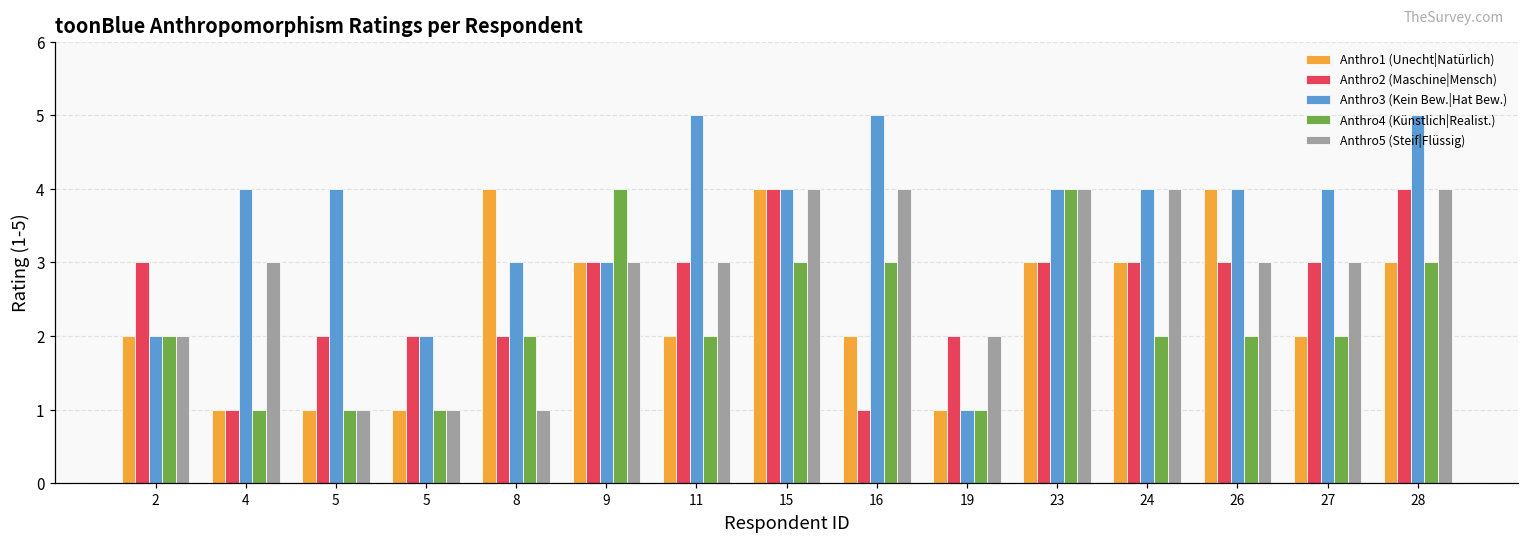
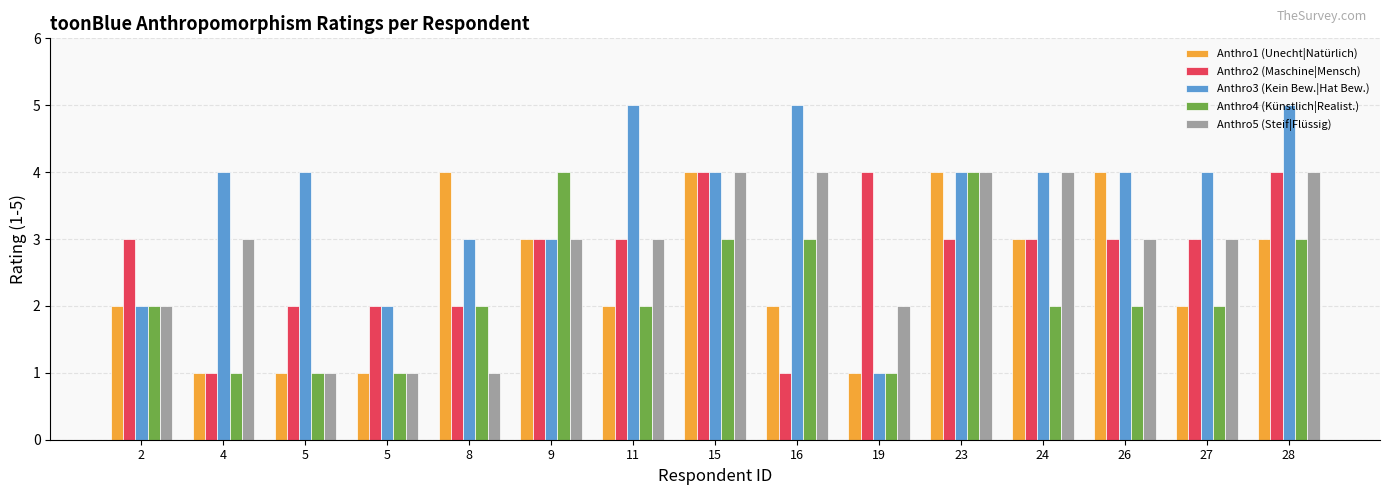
  {
    "Anthro1 (Unecht|Natürlich)": {
      "2": 2,
      "4": 1,
      "8": 4,
      "9": 3,
      "11": 2,
      "15": 4,
      "16": 2,
      "19": 1,
-     "23": 3,
+     "23": 4,
      "24": 3,
      "26": 4,
      "27": 2,
      "28": 3
    },
    "Anthro2 (Maschine|Mensch)": {
      "2": 3,
      "4": 1,
      "8": 2,
      "9": 3,
      "11": 3,
      "15": 4,
      "16": 1,
-     "19": 2,
+     "19": 4,
      "23": 3,
      "24": 3,
      "26": 3,
      "27": 3,
      "28": 4
    },
    "Anthro3 (Kein Bew.|Hat Bew.)": {
      "2": 2,
      "4": 4,
      "8": 3,
      "9": 3,
      "11": 5,
      "15": 4,
      "16": 5,
      "19": 1,
      "23": 4,
      "24": 4,
      "26": 4,
      "27": 4,
      "28": 5
    },
    "Anthro4 (Künstlich|Realist.)": {
      "2": 2,
      "4": 1,
      "8": 2,
      "9": 4,
      "11": 2,
      "15": 3,
      "16": 3,
      "19": 1,
      "23": 4,
      "24": 2,
      "26": 2,
      "27": 2,
      "28": 3
    },
    "Anthro5 (Steif|Flüssig)": {
      "2": 2,
      "4": 3,
      "8": 1,
      "9": 3,
      "11": 3,
      "15": 4,
      "16": 4,
      "19": 2,
      "23": 4,
      "24": 4,
      "26": 3,
      "27": 3,
      "28": 4
    }
  }
